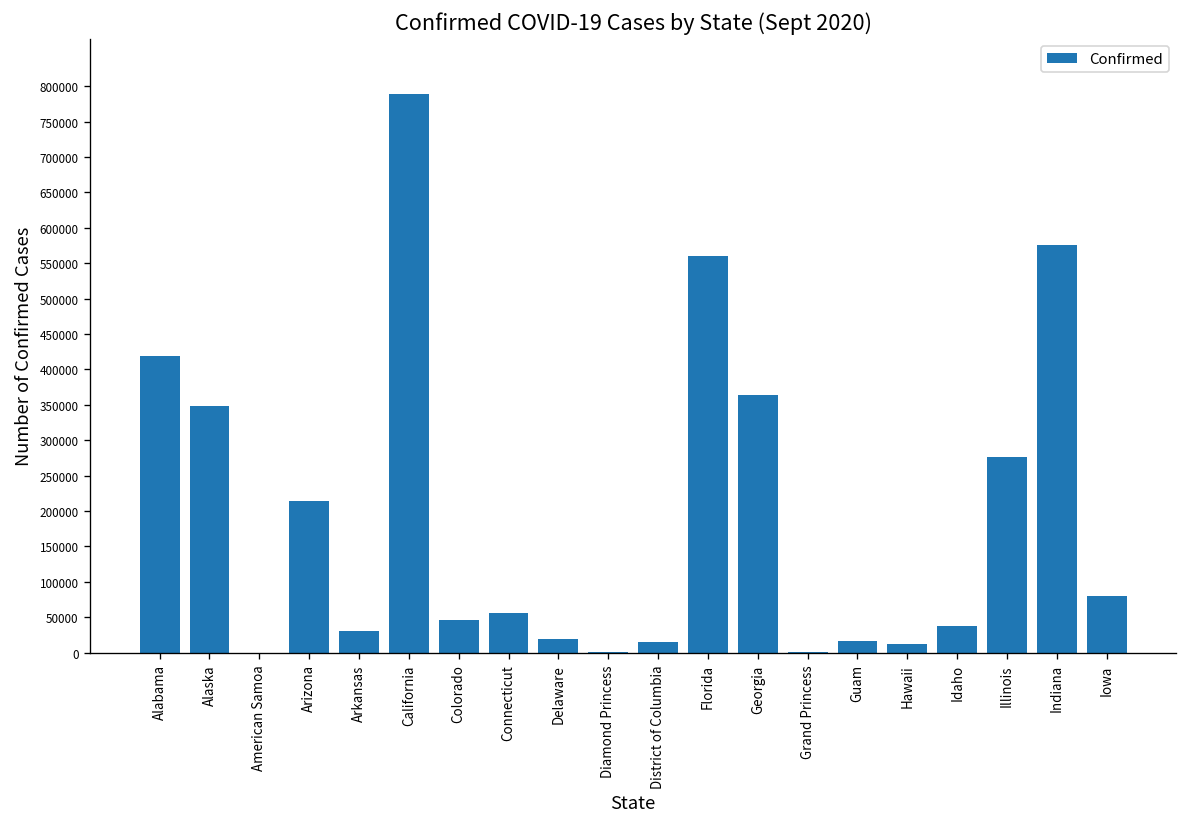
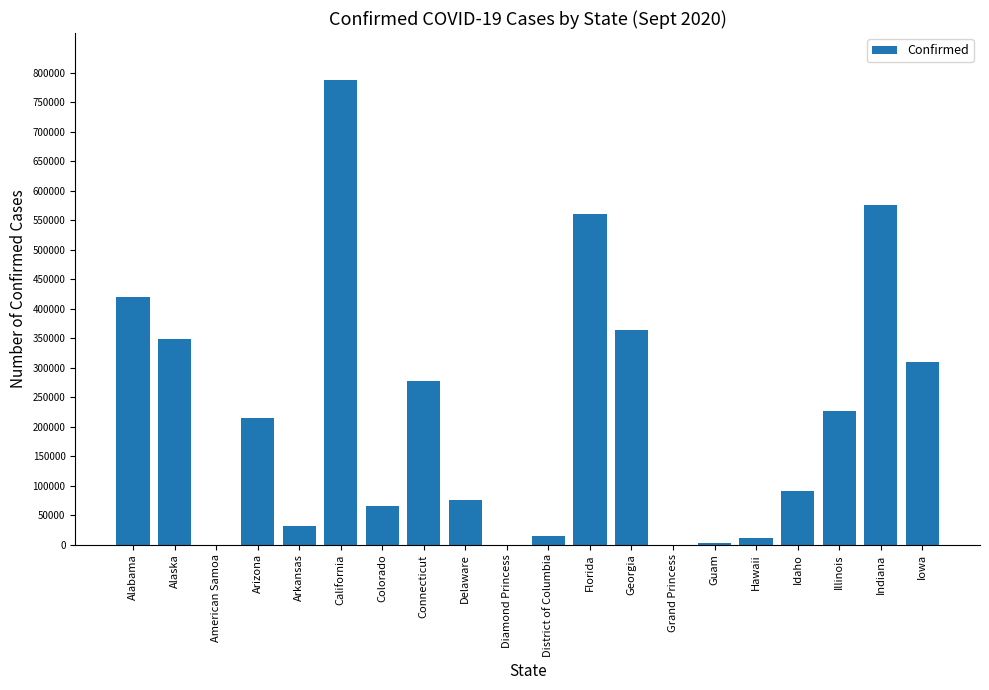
  {
    "Alabama": 420000,
    "Alaska": 350000,
    "American Samoa": 0,
    "Arizona": 210000,
    "Arkansas": 30000,
    "California": 790000,
-   "Colorado": 50000,
-   "Connecticut": 60000,
-   "Delaware": 20000,
+   "Colorado": 60000,
+   "Connecticut": 280000,
+   "Delaware": 80000,
    "District of Columbia": 10000,
    "Florida": 560000,
    "Georgia": 360000,
-   "Guam": 20000,
+   "Guam": 0,
    "Hawaii": 10000,
-   "Idaho": 40000,
-   "Illinois": 280000,
+   "Idaho": 90000,
+   "Illinois": 230000,
    "Indiana": 580000,
-   "Iowa": 80000
+   "Iowa": 310000
  }
